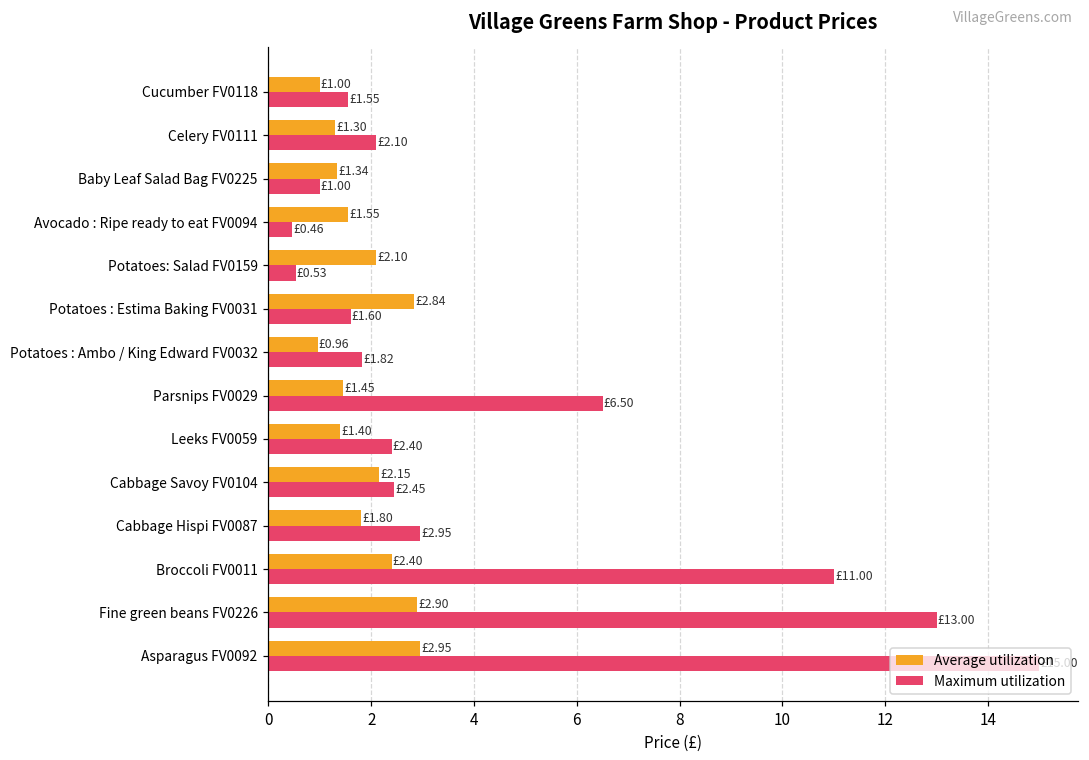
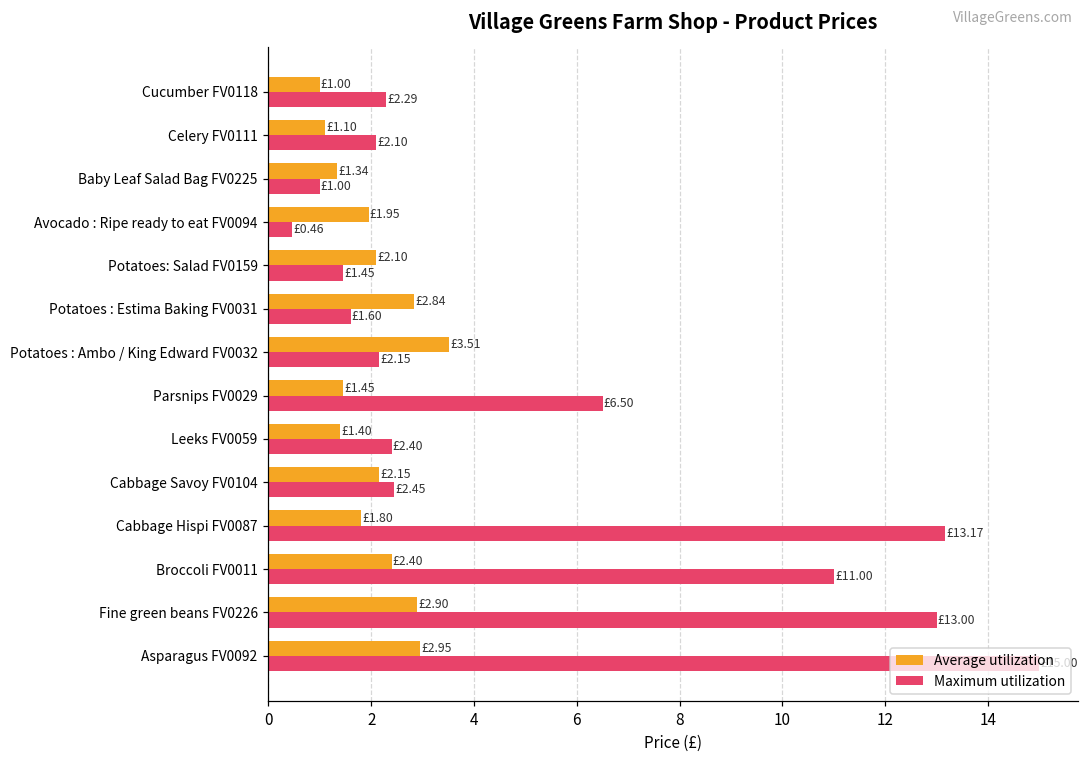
  {
    "Average utilization": {
      "Cucumber FV0118": "£1.00",
-     "Celery FV0111": "£1.30",
+     "Celery FV0111": "£1.10",
      "Baby Leaf Salad Bag FV0225": "£1.34",
-     "Avocado : Ripe ready to eat FV0094": "£1.55",
+     "Avocado : Ripe ready to eat FV0094": "£1.95",
      "Potatoes: Salad FV0159": "£2.10",
      "Potatoes : Estima Baking FV0031": "£2.84",
-     "Potatoes : Ambo / King Edward FV0032": "£0.96",
+     "Potatoes : Ambo / King Edward FV0032": "£3.51",
      "Parsnips FV0029": "£1.45",
      "Leeks FV0059": "£1.40",
      "Cabbage Savoy FV0104": "£2.15",
      "Cabbage Hispi FV0087": "£1.80",
      "Broccoli FV0011": "£2.40",
      "Fine green beans FV0226": "£2.90",
      "Asparagus FV0092": "£2.95"
    },
    "Maximum utilization": {
-     "Cucumber FV0118": "£1.55",
+     "Cucumber FV0118": "£2.29",
      "Celery FV0111": "£2.10",
      "Baby Leaf Salad Bag FV0225": "£1.00",
      "Avocado : Ripe ready to eat FV0094": "£0.46",
-     "Potatoes: Salad FV0159": "£0.53",
+     "Potatoes: Salad FV0159": "£1.45",
      "Potatoes : Estima Baking FV0031": "£1.60",
-     "Potatoes : Ambo / King Edward FV0032": "£1.82",
+     "Potatoes : Ambo / King Edward FV0032": "£2.15",
      "Parsnips FV0029": "£6.50",
      "Leeks FV0059": "£2.40",
      "Cabbage Savoy FV0104": "£2.45",
-     "Cabbage Hispi FV0087": "£2.95",
+     "Cabbage Hispi FV0087": "£13.17",
      "Broccoli FV0011": "£11.00",
      "Fine green beans FV0226": "£13.00"
    }
  }
